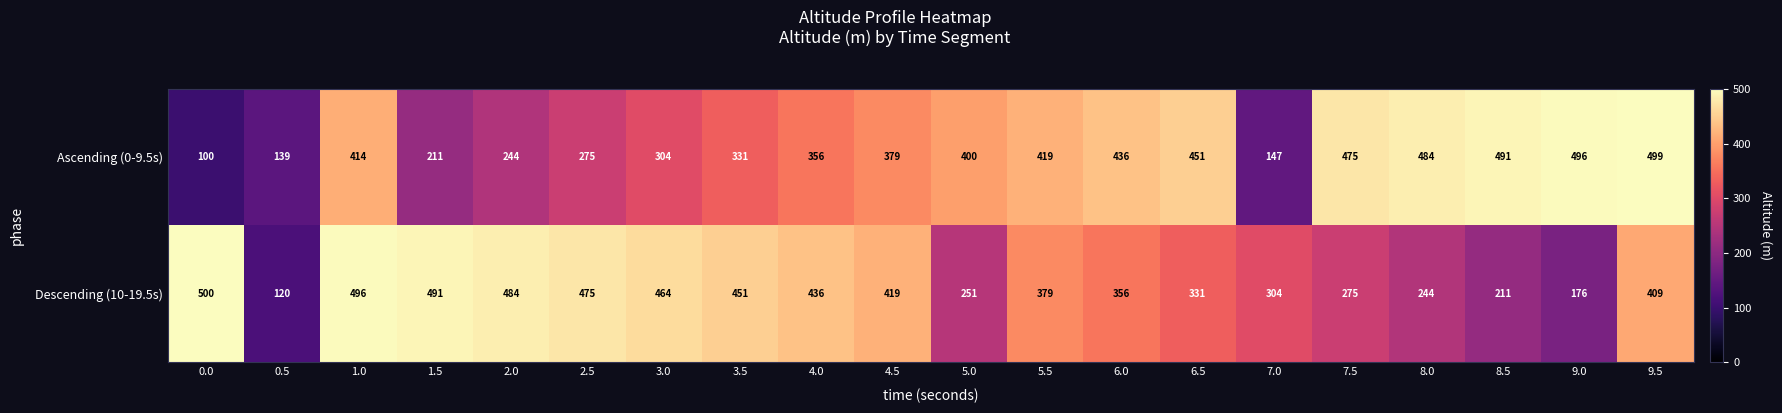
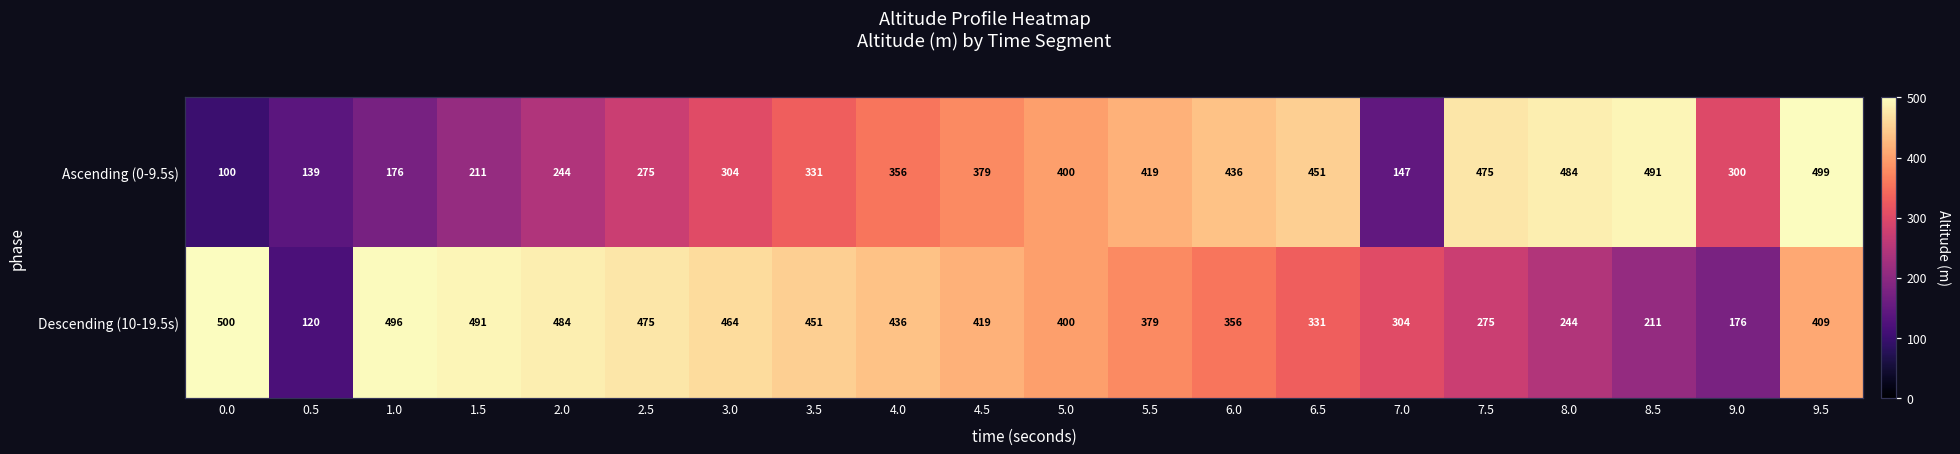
  {
    "Ascending (0-9.5s)": {
      "0.0": 100,
      "0.5": 139,
-     "1.0": 414,
+     "1.0": 176,
      "1.5": 211,
      "2.0": 244,
      "2.5": 275,
      "3.0": 304,
      "3.5": 331,
      "4.0": 356,
      "4.5": 379,
      "5.0": 400,
      "5.5": 419,
      "6.0": 436,
      "6.5": 451,
      "7.0": 147,
      "7.5": 475,
      "8.0": 484,
      "8.5": 491,
-     "9.0": 496,
+     "9.0": 300,
      "9.5": 499
    },
    "Descending (10-19.5s)": {
      "0.0": 500,
      "0.5": 120,
      "1.0": 496,
      "1.5": 491,
      "2.0": 484,
      "2.5": 475,
      "3.0": 464,
      "3.5": 451,
      "4.0": 436,
      "4.5": 419,
-     "5.0": 251,
+     "5.0": 400,
      "5.5": 379,
      "6.0": 356,
      "6.5": 331,
      "7.0": 304,
      "7.5": 275,
      "8.0": 244,
      "8.5": 211,
      "9.0": 176,
      "9.5": 409
    }
  }
